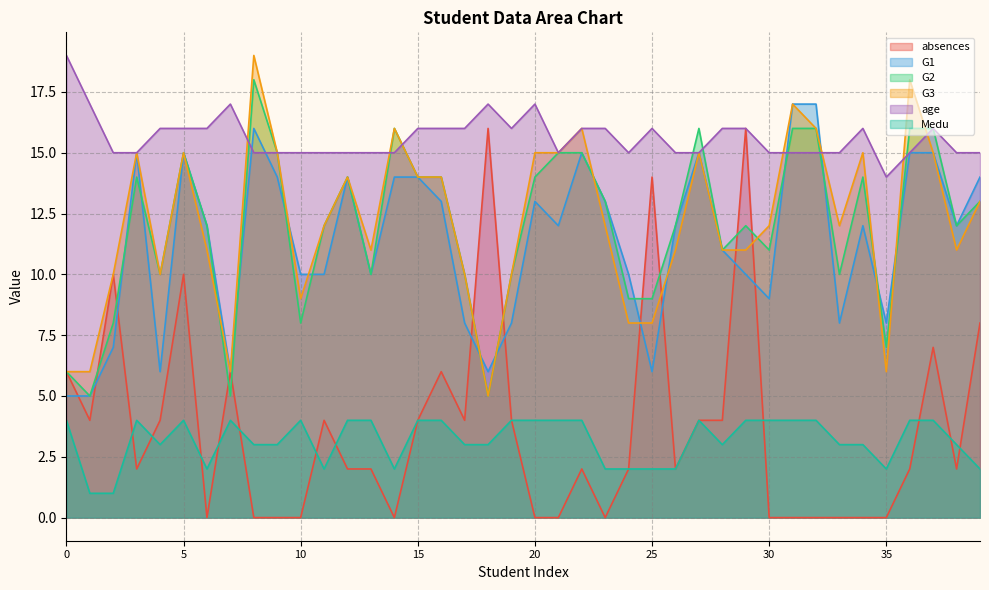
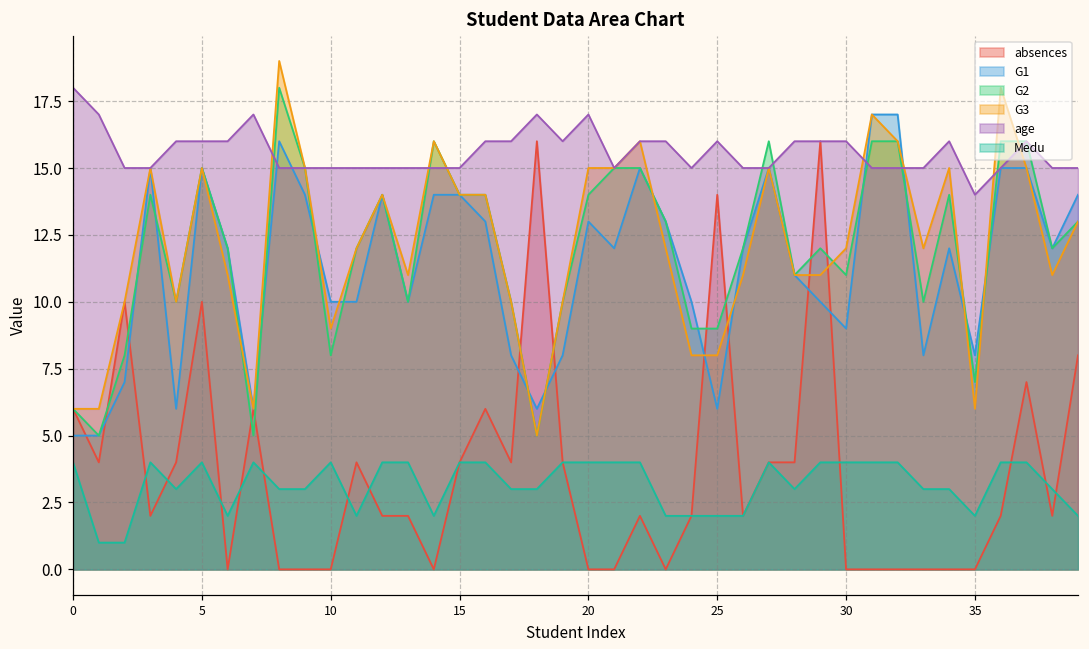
  {
    "age": {
-     "0": 19,
+     "0": 18,
      "5": 16,
      "10": 15,
-     "15": 16,
+     "15": 15,
      "20": 17,
      "25": 16,
-     "30": 15,
+     "30": 16,
      "35": 14
    }
  }
